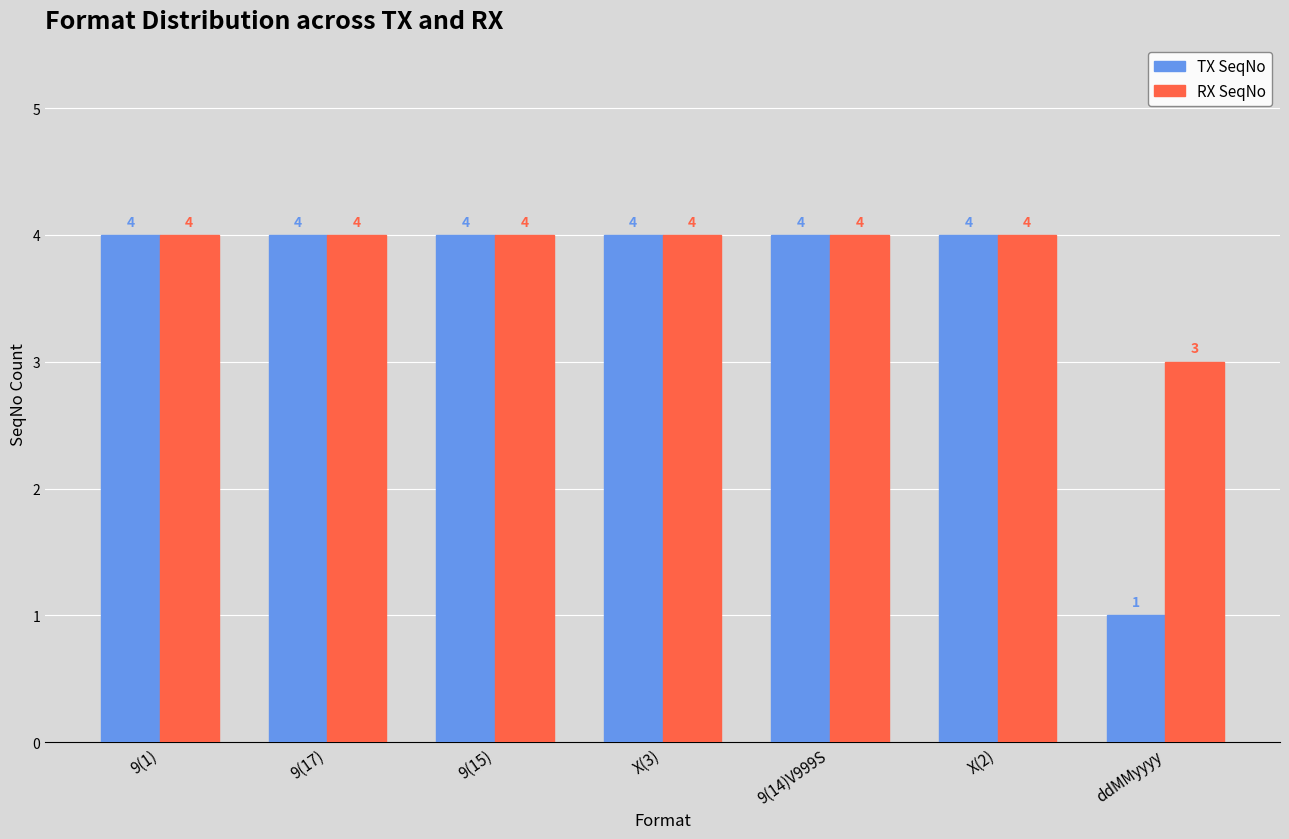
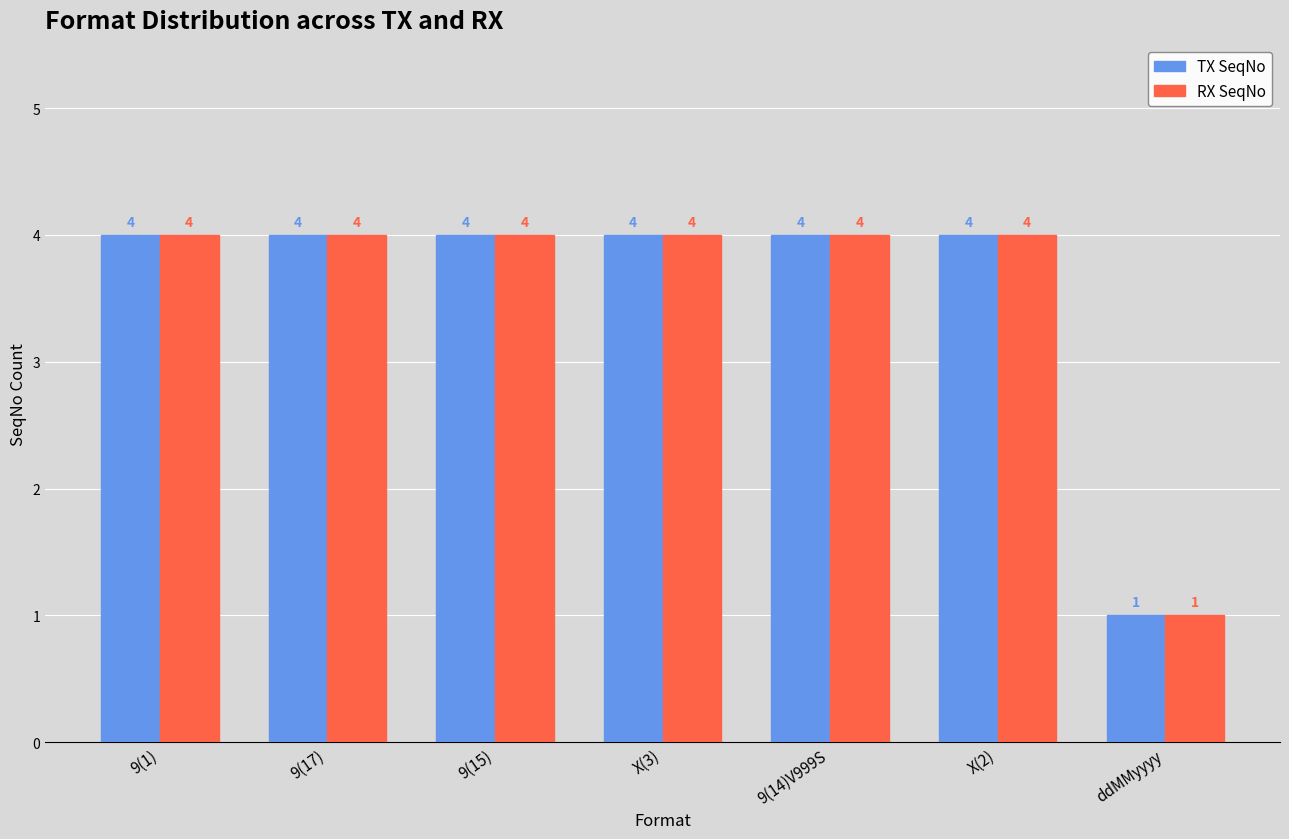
  {
    "TX SeqNo": {
      "9(1)": 4,
      "9(17)": 4,
      "9(15)": 4,
      "X(3)": 4,
      "9(14)V999S": 4,
      "X(2)": 4,
      "ddMMyyyy": 1
    },
    "RX SeqNo": {
      "9(1)": 4,
      "9(17)": 4,
      "9(15)": 4,
      "X(3)": 4,
      "9(14)V999S": 4,
      "X(2)": 4,
-     "ddMMyyyy": 3
+     "ddMMyyyy": 1
    }
  }
